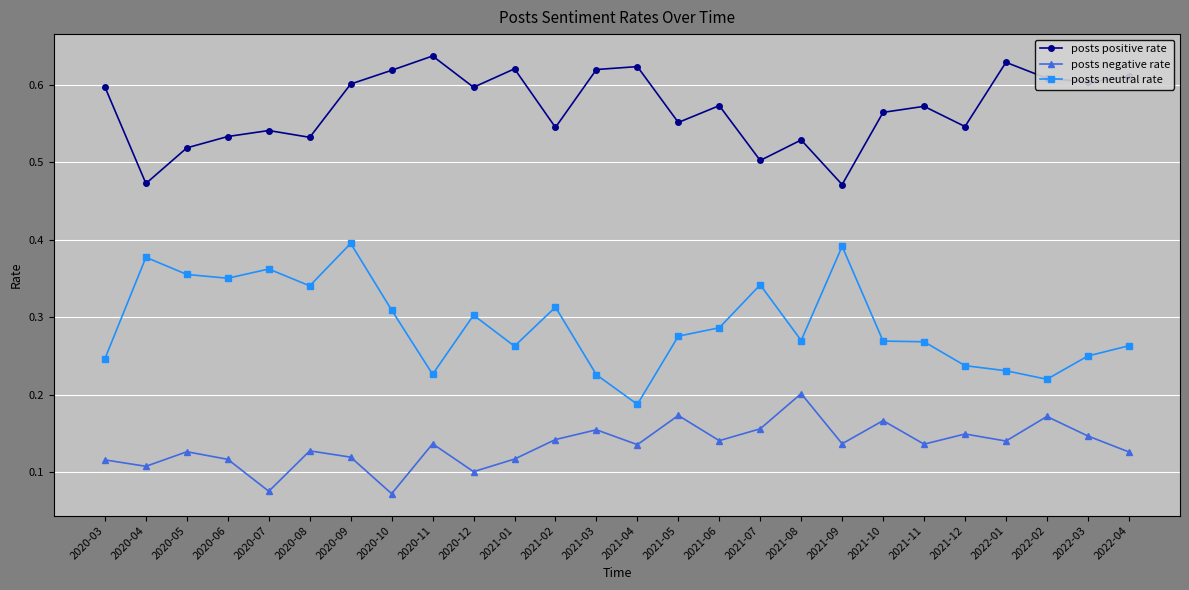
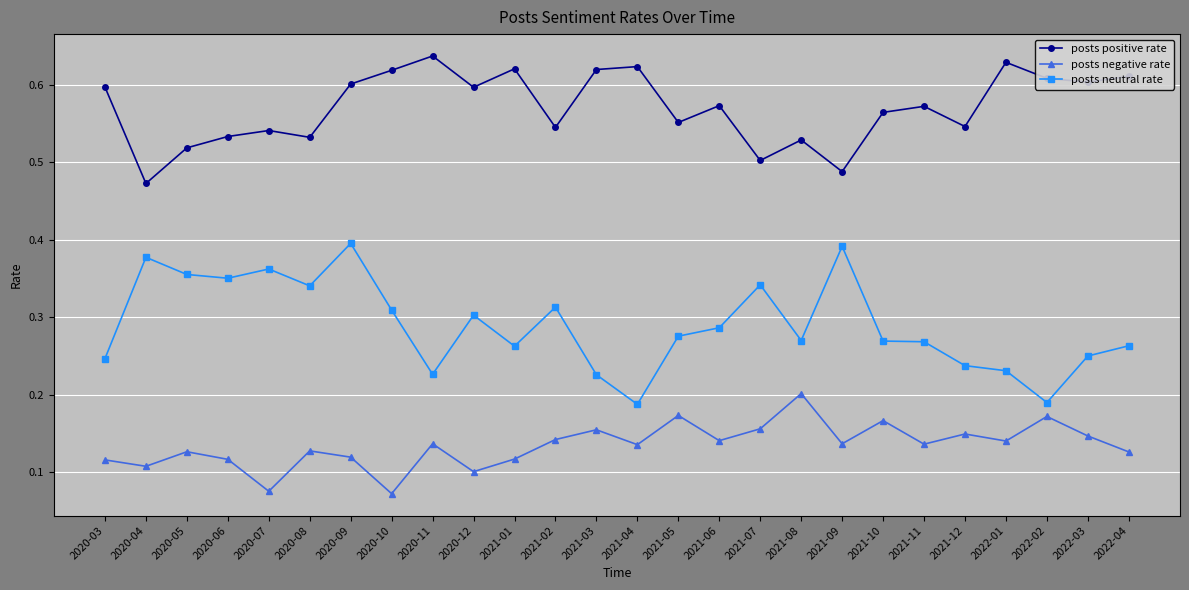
  {
    "posts positive rate": {
      "2020-03": 0.60,
      "2020-04": 0.47,
      "2020-05": 0.52,
      "2020-06": 0.53,
      "2020-07": 0.54,
      "2020-08": 0.53,
      "2020-09": 0.60,
      "2020-10": 0.62,
      "2020-11": 0.64,
      "2020-12": 0.60,
      "2021-01": 0.62,
      "2021-02": 0.54,
      "2021-03": 0.62,
      "2021-04": 0.62,
      "2021-05": 0.55,
      "2021-06": 0.57,
      "2021-07": 0.50,
      "2021-08": 0.53,
-     "2021-09": 0.47,
+     "2021-09": 0.49,
      "2021-10": 0.56,
      "2021-11": 0.57,
      "2021-12": 0.55,
      "2022-01": 0.63
    },
    "posts negative rate": {
      "2020-03": 0.12,
      "2020-04": 0.11,
      "2020-05": 0.13,
      "2020-06": 0.12,
      "2020-07": 0.08,
      "2020-08": 0.13,
      "2020-09": 0.12,
      "2020-10": 0.07,
      "2020-11": 0.14,
      "2020-12": 0.10,
      "2021-01": 0.12,
      "2021-02": 0.14,
      "2021-03": 0.15,
      "2021-04": 0.14,
      "2021-05": 0.17,
      "2021-06": 0.14,
      "2021-07": 0.16,
      "2021-08": 0.20,
      "2021-09": 0.14,
      "2021-10": 0.17,
      "2021-11": 0.14,
      "2021-12": 0.15,
      "2022-01": 0.14,
      "2022-02": 0.17,
      "2022-03": 0.15,
      "2022-04": 0.13
    },
    "posts neutral rate": {
      "2020-03": 0.25,
      "2020-04": 0.38,
      "2020-05": 0.36,
      "2020-06": 0.35,
      "2020-07": 0.36,
      "2020-08": 0.34,
      "2020-09": 0.40,
      "2020-10": 0.31,
      "2020-11": 0.23,
      "2020-12": 0.30,
      "2021-01": 0.26,
      "2021-02": 0.31,
      "2021-03": 0.23,
      "2021-04": 0.19,
      "2021-05": 0.28,
      "2021-06": 0.29,
      "2021-07": 0.34,
      "2021-08": 0.27,
      "2021-09": 0.39,
      "2021-10": 0.27,
      "2021-11": 0.27,
      "2021-12": 0.24,
      "2022-01": 0.23,
-     "2022-02": 0.22,
+     "2022-02": 0.19,
      "2022-03": 0.25,
      "2022-04": 0.26
    }
  }
